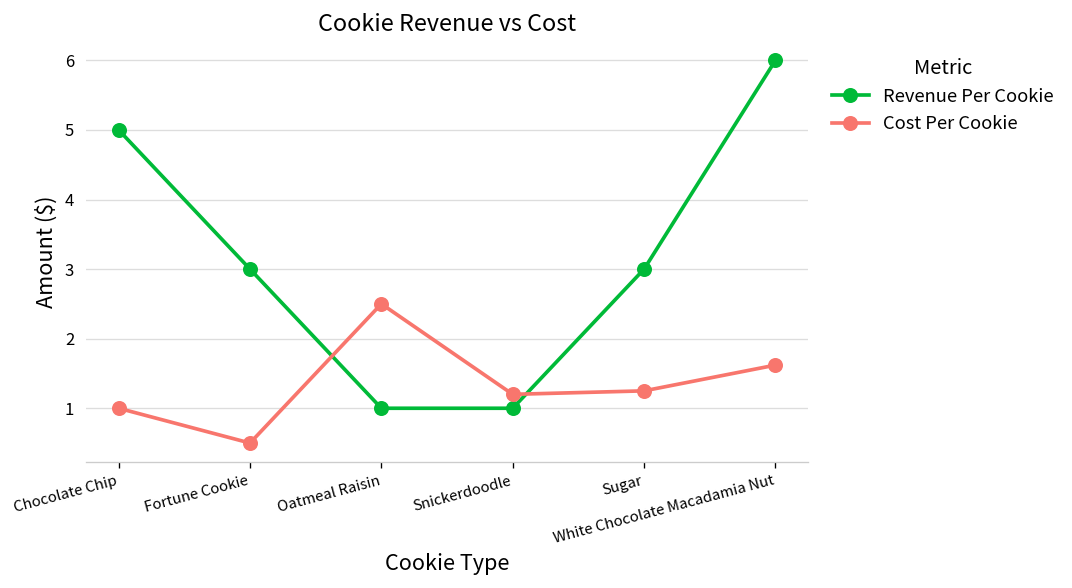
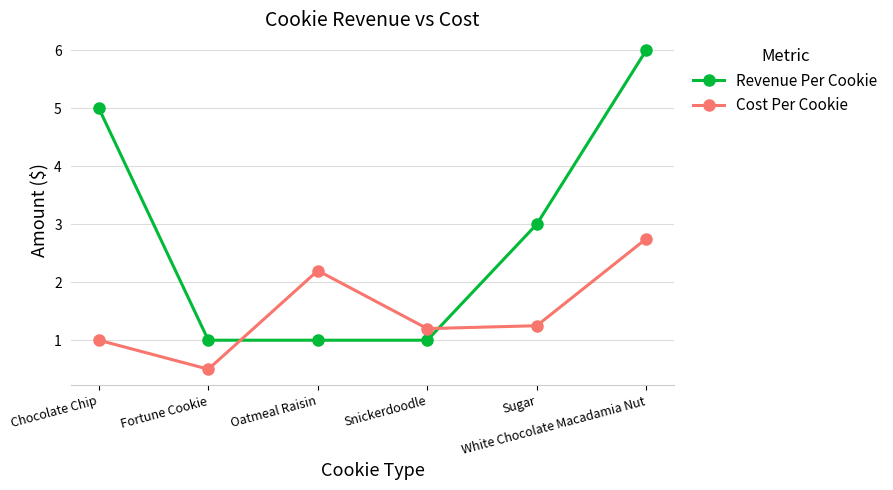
  {
    "Revenue Per Cookie": {
      "Chocolate Chip": 5,
-     "Fortune Cookie": 3,
+     "Fortune Cookie": 1,
      "Oatmeal Raisin": 1,
      "Snickerdoodle": 1,
      "Sugar": 3,
      "White Chocolate Macadamia Nut": 6
    },
    "Cost Per Cookie": {
      "Chocolate Chip": 1.0,
      "Fortune Cookie": 0.5,
-     "Oatmeal Raisin": 2.5,
+     "Oatmeal Raisin": 2.2,
      "Snickerdoodle": 1.2,
      "Sugar": 1.3,
-     "White Chocolate Macadamia Nut": 1.6
+     "White Chocolate Macadamia Nut": 2.8
    }
  }
